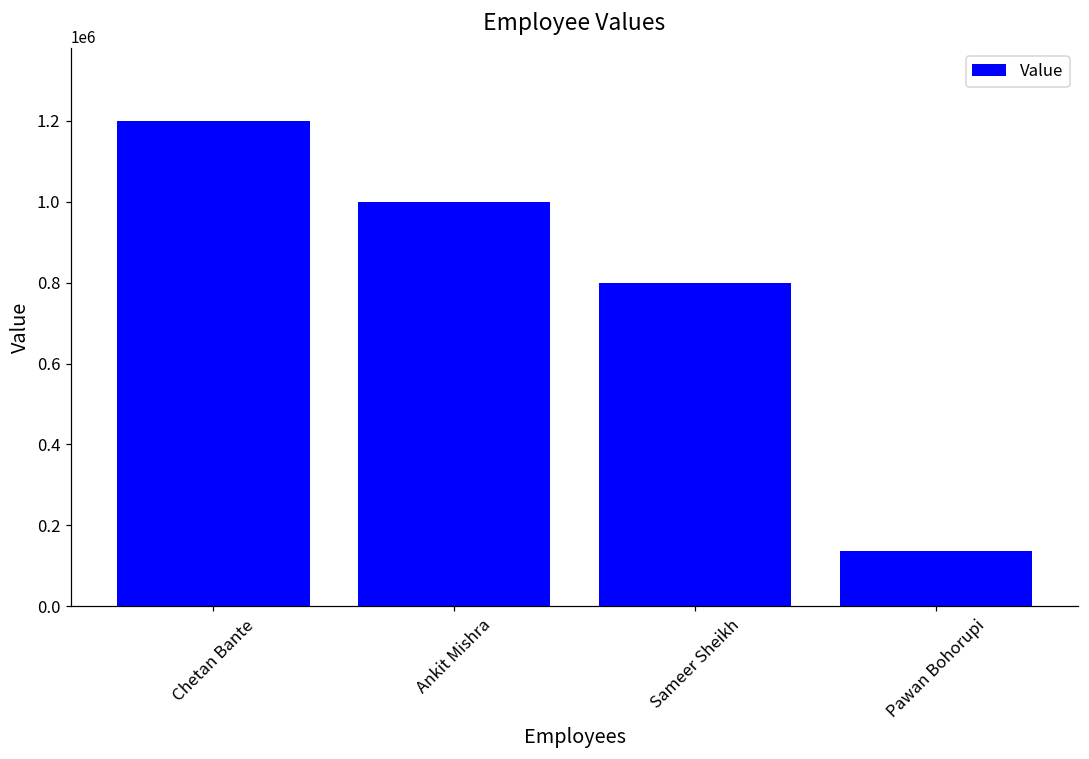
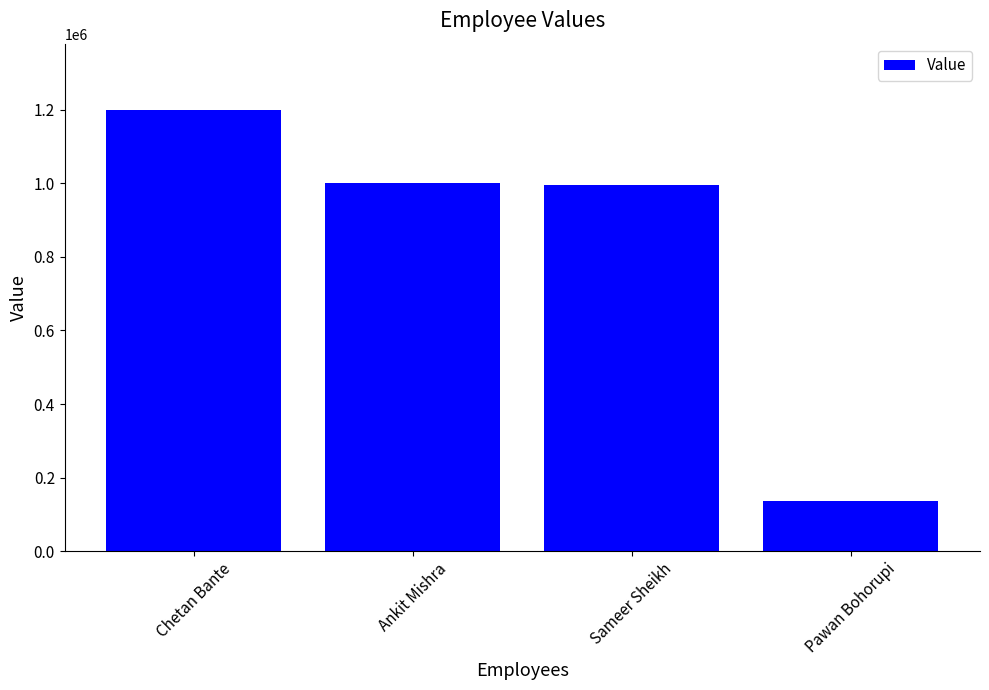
  {
    "Chetan Bante": 1200000,
    "Ankit Mishra": 1000000,
-   "Sameer Sheikh": 800000,
+   "Sameer Sheikh": 1000000,
    "Pawan Bohorupi": 140000
  }
